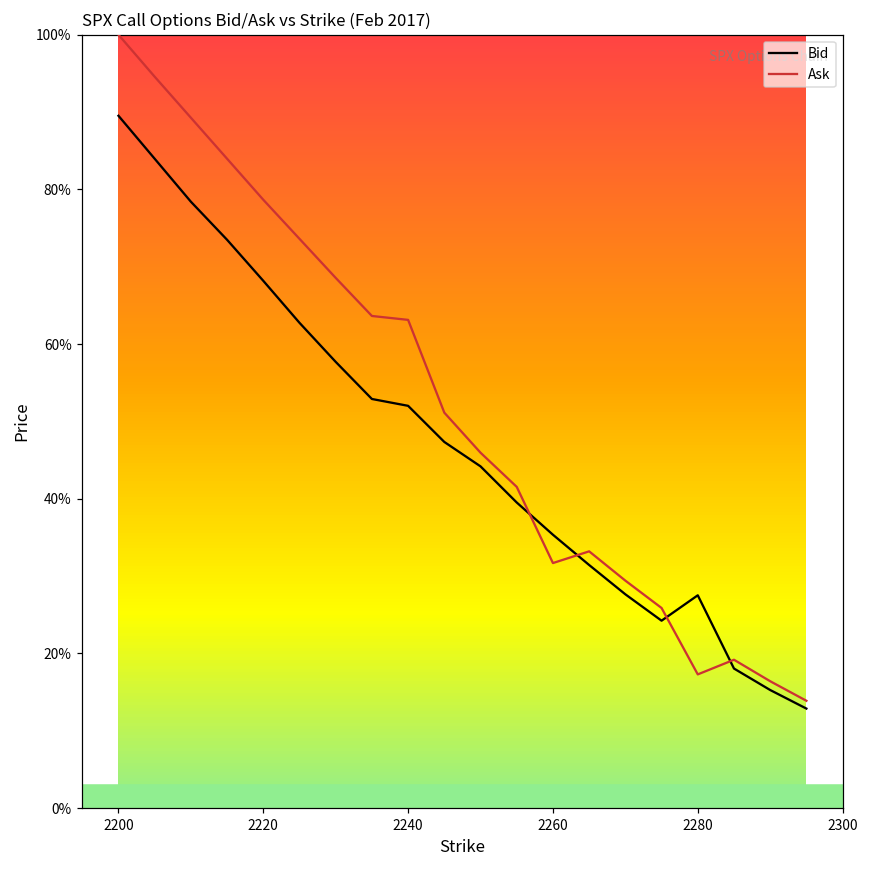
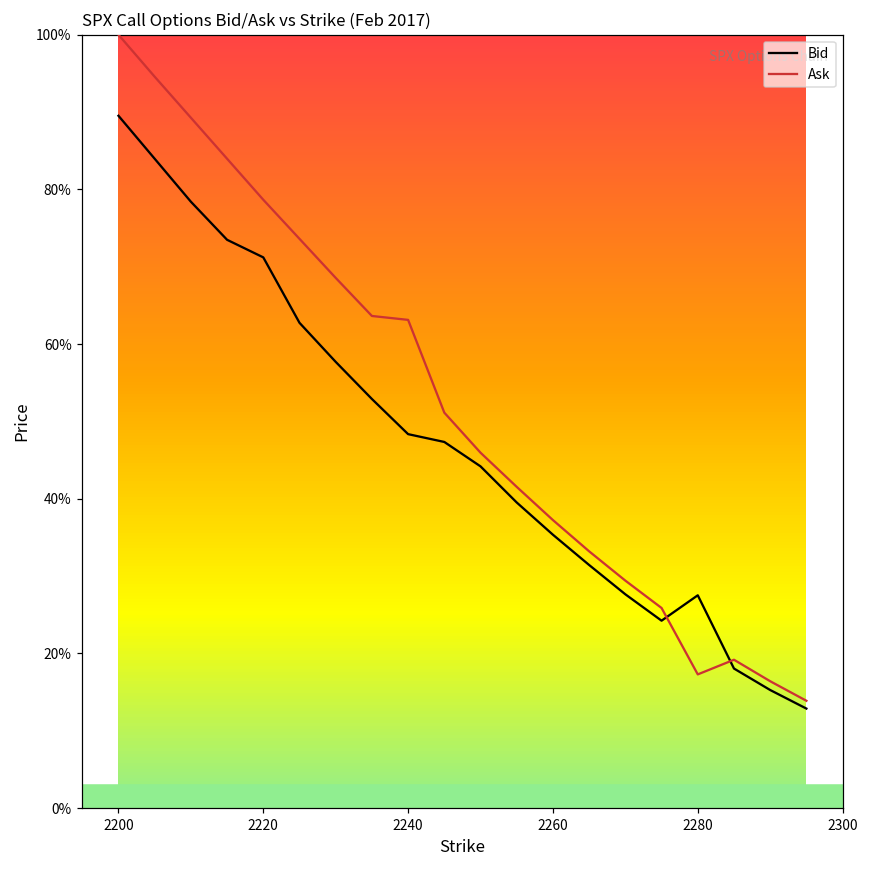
  {
    "Bid": {
      "2200": "90%",
-     "2220": "68%",
-     "2240": "52%",
+     "2220": "71%",
+     "2240": "48%",
      "2260": "35%",
      "2280": "28%"
    },
    "Ask": {
      "2200": "100%",
      "2220": "79%",
      "2240": "63%",
-     "2260": "32%",
+     "2260": "37%",
      "2280": "17%"
    }
  }
